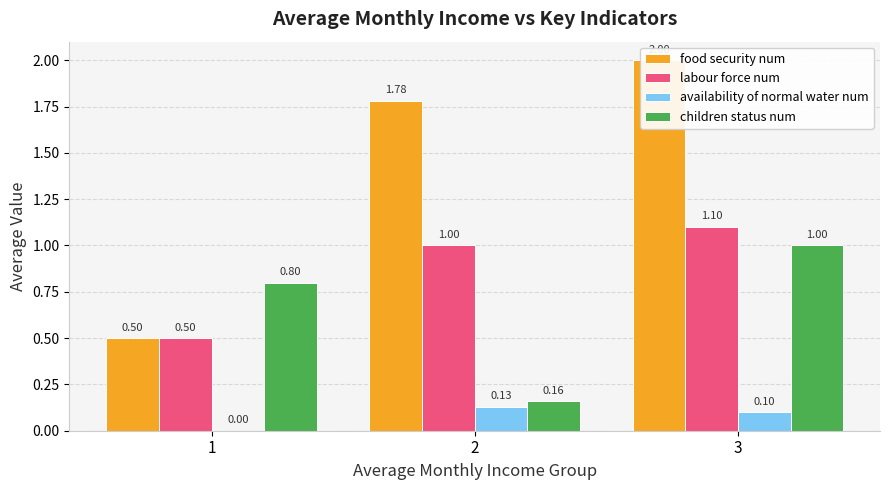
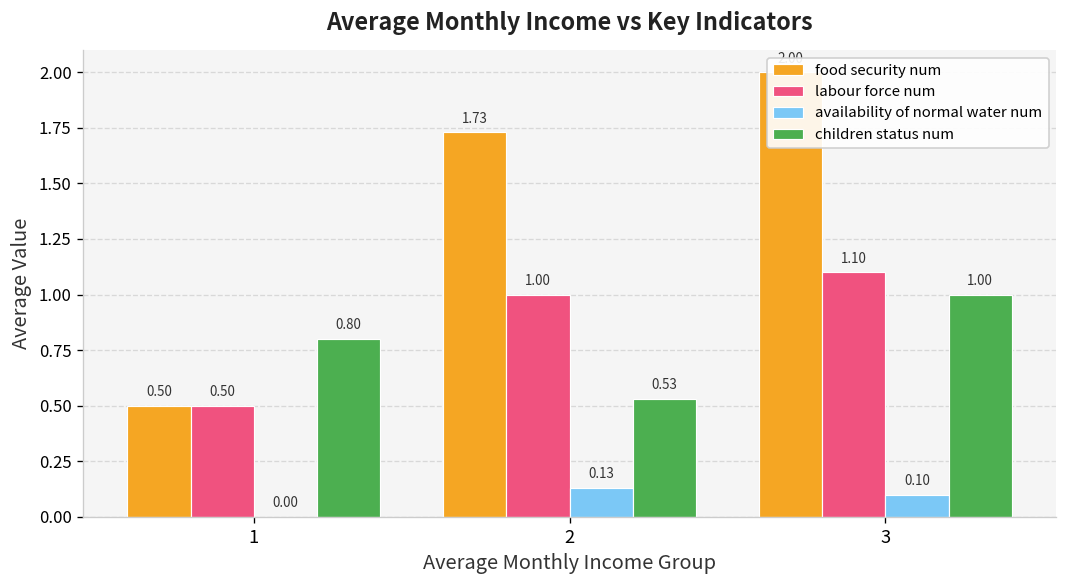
  {
    "food security num": {
      "1": 0.50,
-     "2": 1.78
+     "2": 1.73
    },
    "labour force num": {
      "1": 0.50,
      "2": 1.00,
      "3": 1.10
    },
    "availability of normal water num": {
      "1": 0.00,
      "2": 0.13,
      "3": 0.10
    },
    "children status num": {
      "1": 0.80,
-     "2": 0.16,
+     "2": 0.53,
      "3": 1.00
    }
  }
